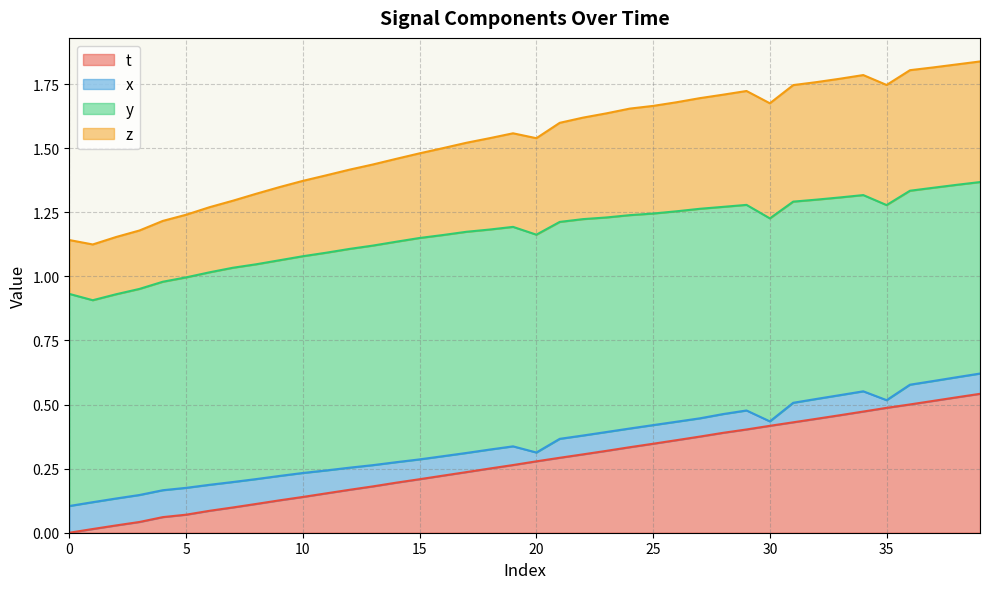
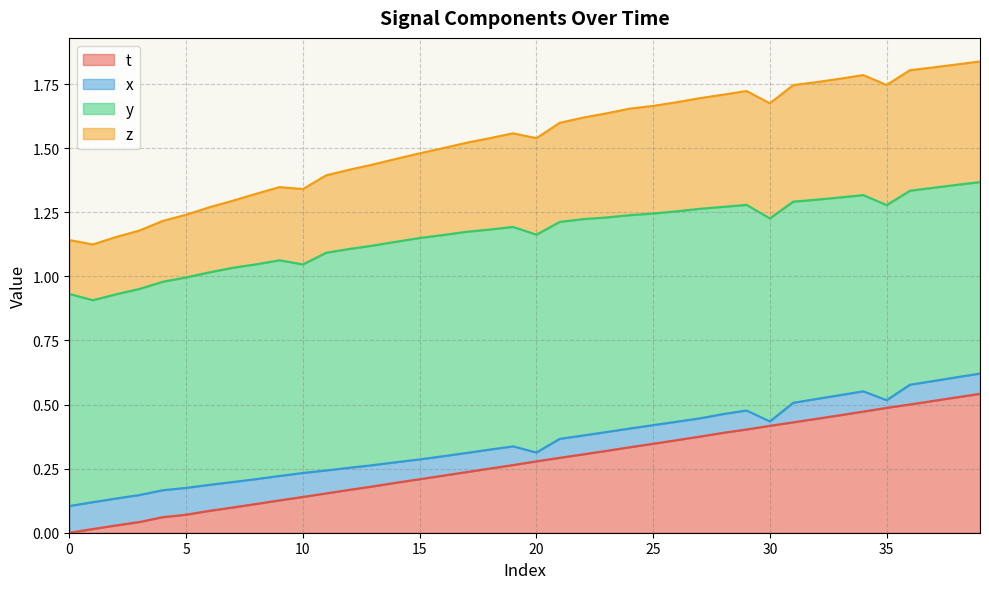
  {
    "t": {
      "0": 0.00,
      "5": 0.07,
      "10": 0.14,
      "15": 0.21,
      "20": 0.28,
      "25": 0.35,
      "30": 0.42,
      "35": 0.49
    },
    "x": {
      "0": 0.10,
      "5": 0.10,
      "10": 0.09,
      "15": 0.08,
      "20": 0.03,
      "25": 0.07,
      "30": 0.02,
      "35": 0.03
    },
    "y": {
      "0": 0.83,
      "5": 0.82,
-     "10": 0.85,
+     "10": 0.81,
      "15": 0.86,
      "20": 0.85,
      "25": 0.83,
      "30": 0.79,
      "35": 0.76
    },
    "z": {
      "0": 0.21,
      "5": 0.24,
      "10": 0.29,
      "15": 0.33,
      "20": 0.38,
      "25": 0.42,
      "30": 0.45,
      "35": 0.47
    }
  }
